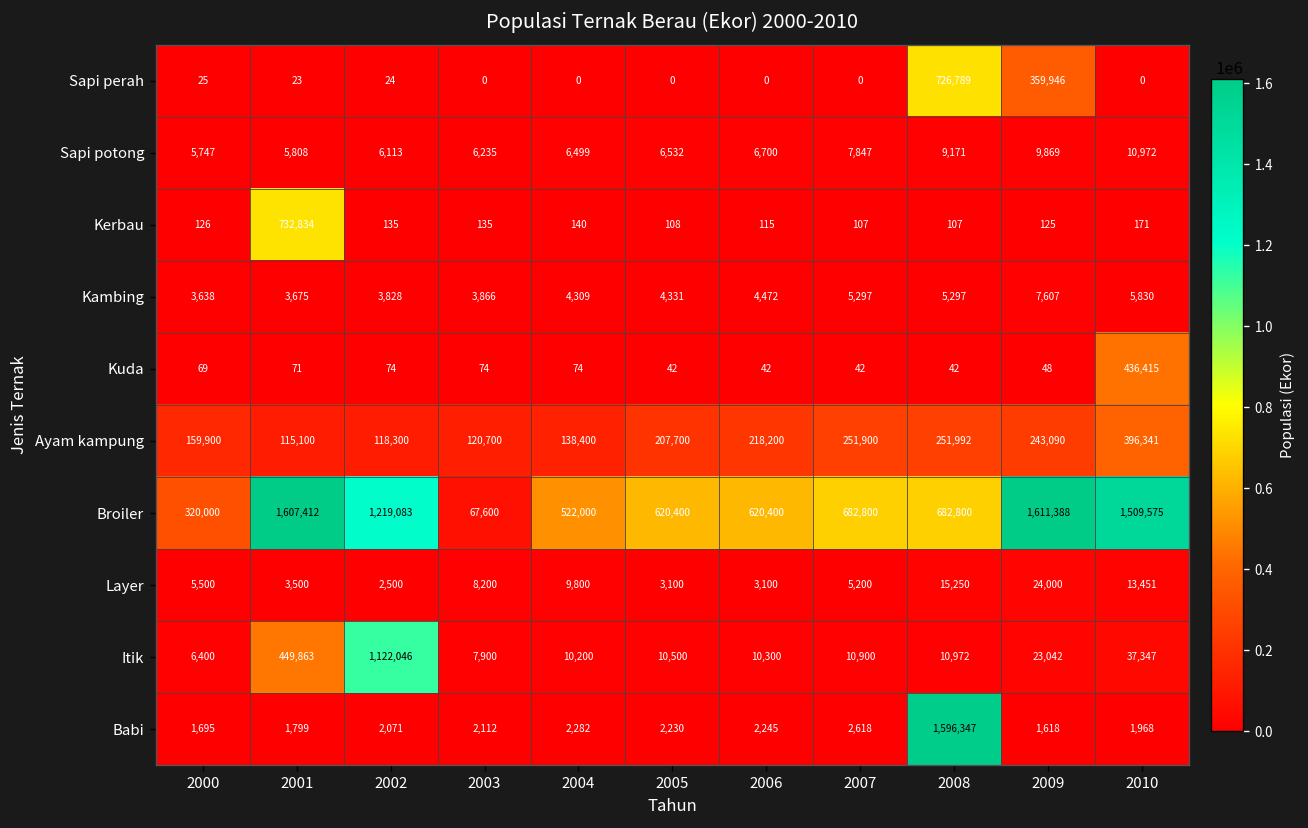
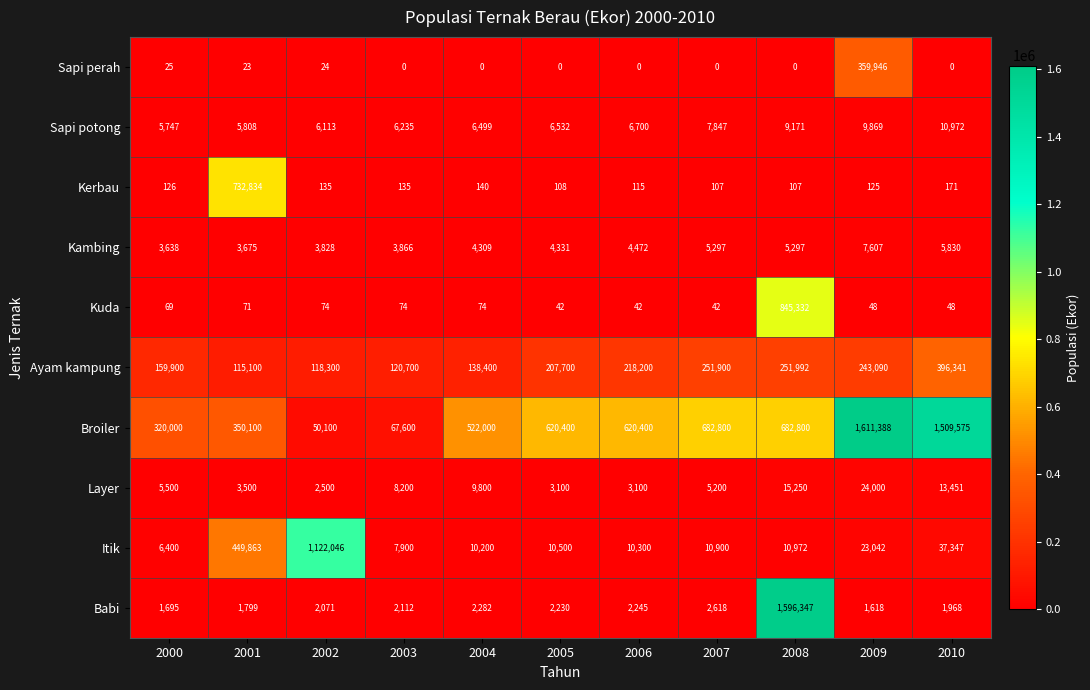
  {
    "Sapi perah": {
      "2000": "25",
      "2001": "23",
      "2002": "24",
      "2003": "0",
      "2004": "0",
      "2005": "0",
      "2006": "0",
      "2007": "0",
-     "2008": "726,789",
+     "2008": "0",
      "2009": "359,946",
      "2010": "0"
    },
    "Sapi potong": {
      "2000": "5,747",
      "2001": "5,808",
      "2002": "6,113",
      "2003": "6,235",
      "2004": "6,499",
      "2005": "6,532",
      "2006": "6,700",
      "2007": "7,847",
      "2008": "9,171",
      "2009": "9,869",
      "2010": "10,972"
    },
    "Kerbau": {
      "2000": "126",
      "2001": "732,834",
      "2002": "135",
      "2003": "135",
      "2004": "140",
      "2005": "108",
      "2006": "115",
      "2007": "107",
      "2008": "107",
      "2009": "125",
      "2010": "171"
    },
    "Kambing": {
      "2000": "3,638",
      "2001": "3,675",
      "2002": "3,828",
      "2003": "3,866",
      "2004": "4,309",
      "2005": "4,331",
      "2006": "4,472",
      "2007": "5,297",
      "2008": "5,297",
      "2009": "7,607",
      "2010": "5,830"
    },
    "Kuda": {
      "2000": "69",
      "2001": "71",
      "2002": "74",
      "2003": "74",
      "2004": "74",
      "2005": "42",
      "2006": "42",
      "2007": "42",
-     "2008": "42",
+     "2008": "845,332",
      "2009": "48",
-     "2010": "436,415"
+     "2010": "48"
    },
    "Ayam kampung": {
      "2000": "159,900",
      "2001": "115,100",
      "2002": "118,300",
      "2003": "120,700",
      "2004": "138,400",
      "2005": "207,700",
      "2006": "218,200",
      "2007": "251,900",
      "2008": "251,992",
      "2009": "243,090",
      "2010": "396,341"
    },
    "Broiler": {
      "2000": "320,000",
-     "2001": "1,607,412",
-     "2002": "1,219,083",
+     "2001": "350,100",
+     "2002": "50,100",
      "2003": "67,600",
      "2004": "522,000",
      "2005": "620,400",
      "2006": "620,400",
      "2007": "682,800",
      "2008": "682,800",
      "2009": "1,611,388",
      "2010": "1,509,575"
    },
    "Layer": {
      "2000": "5,500",
      "2001": "3,500",
      "2002": "2,500",
      "2003": "8,200",
      "2004": "9,800",
      "2005": "3,100",
      "2006": "3,100",
      "2007": "5,200",
      "2008": "15,250",
      "2009": "24,000",
      "2010": "13,451"
    },
    "Itik": {
      "2000": "6,400",
      "2001": "449,863",
      "2002": "1,122,046",
      "2003": "7,900",
      "2004": "10,200",
      "2005": "10,500",
      "2006": "10,300",
      "2007": "10,900",
      "2008": "10,972",
      "2009": "23,042",
      "2010": "37,347"
    },
    "Babi": {
      "2000": "1,695",
      "2001": "1,799",
      "2002": "2,071",
      "2003": "2,112",
      "2004": "2,282",
      "2005": "2,230",
      "2006": "2,245",
      "2007": "2,618",
      "2008": "1,596,347",
      "2009": "1,618",
      "2010": "1,968"
    }
  }
